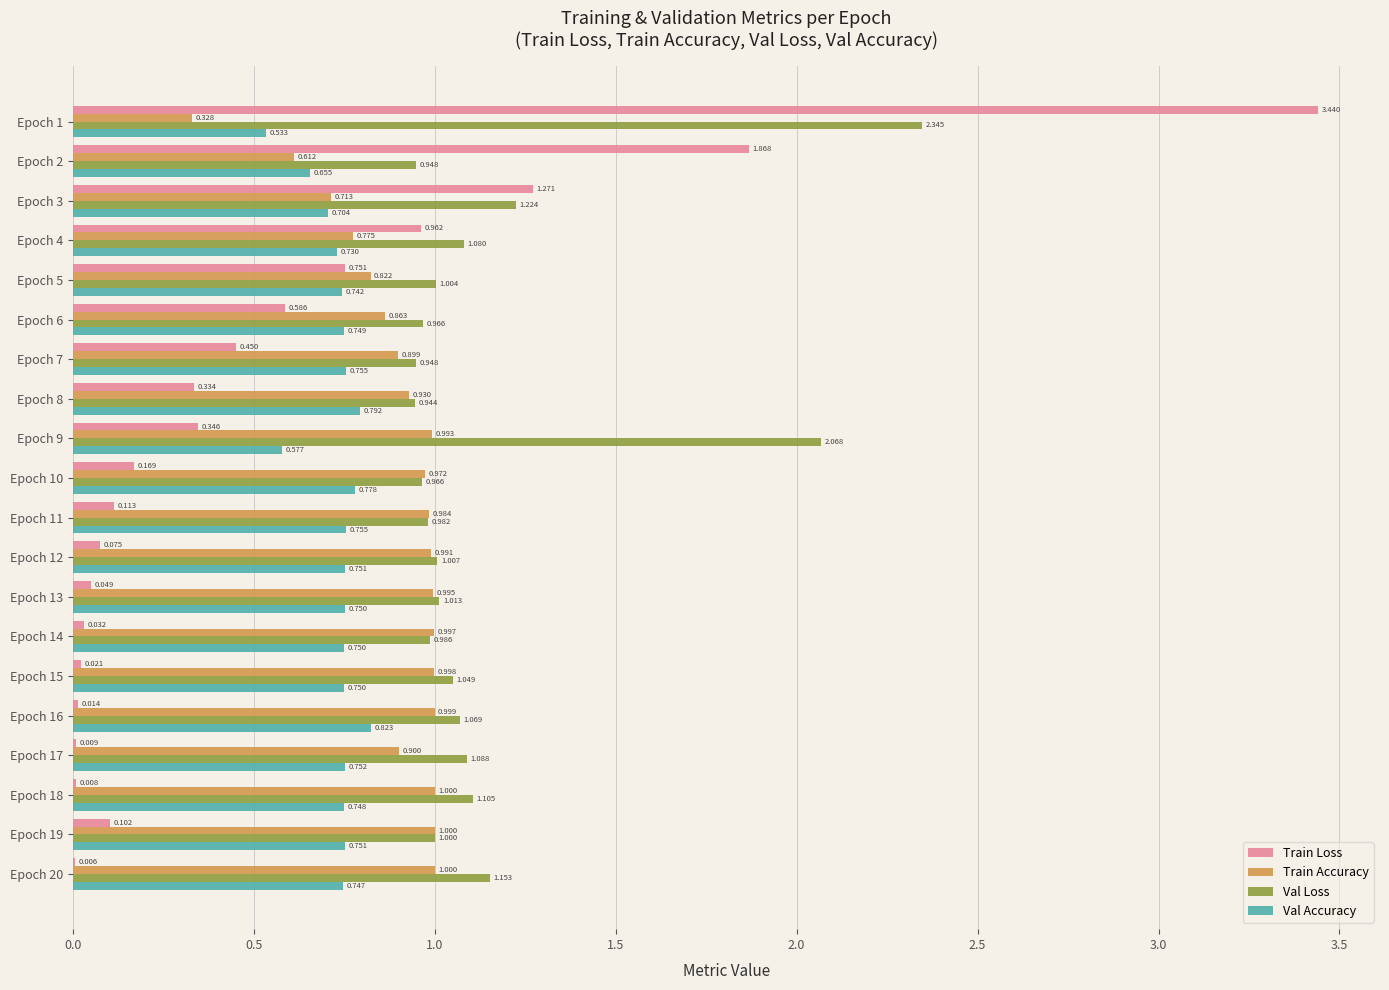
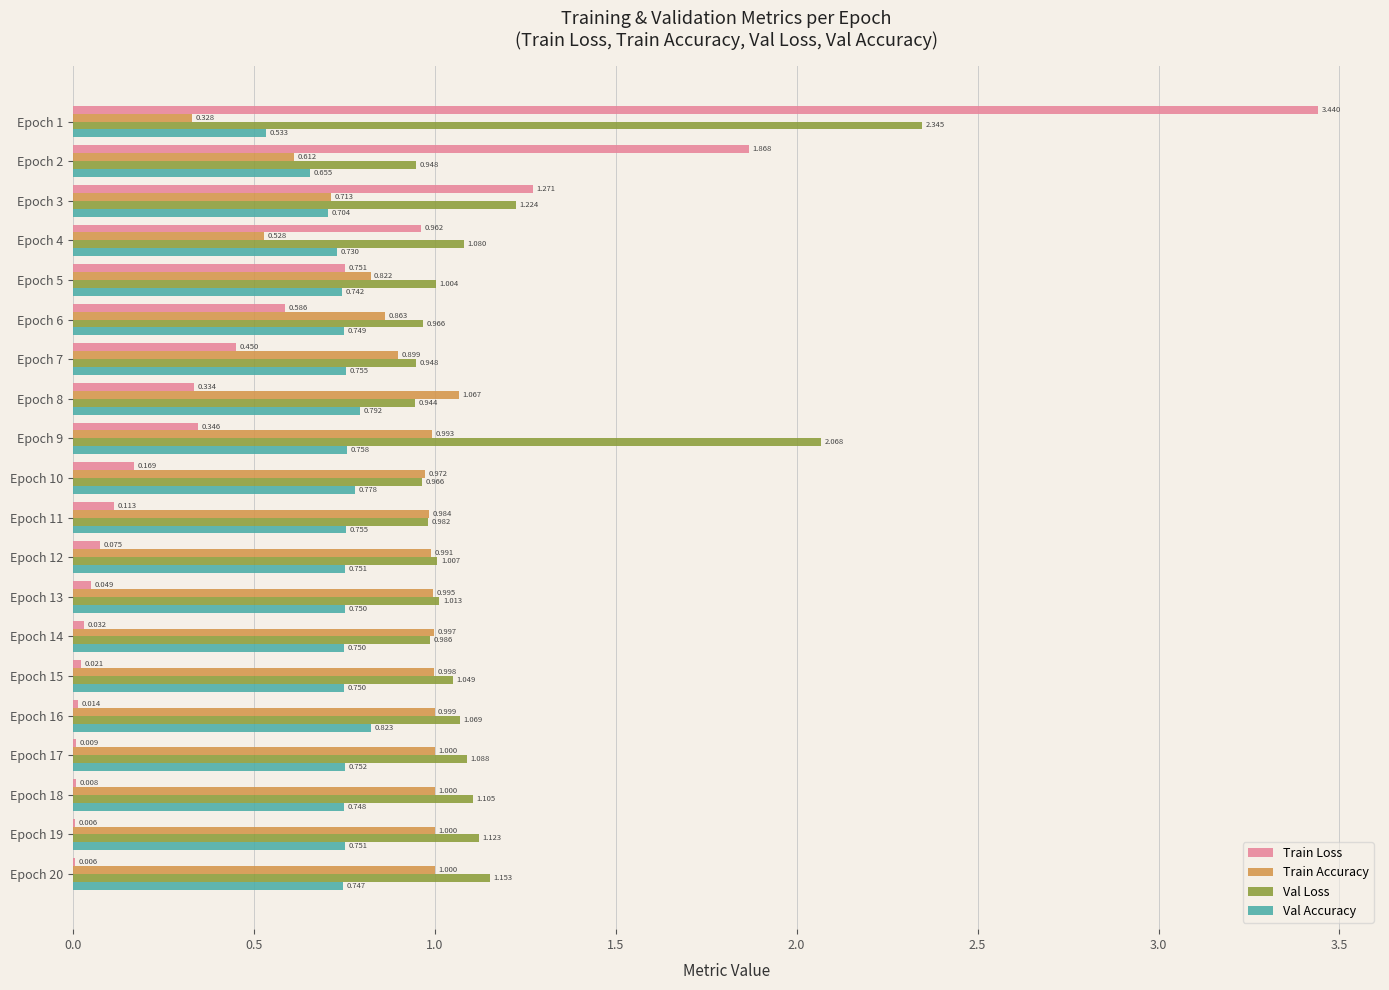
  {
    "Train Loss": {
      "Epoch 1": 3.440,
      "Epoch 2": 1.868,
      "Epoch 3": 1.271,
      "Epoch 4": 0.962,
      "Epoch 5": 0.751,
      "Epoch 6": 0.586,
      "Epoch 7": 0.450,
      "Epoch 8": 0.334,
      "Epoch 9": 0.346,
      "Epoch 10": 0.169,
      "Epoch 11": 0.113,
      "Epoch 12": 0.075,
      "Epoch 13": 0.049,
      "Epoch 14": 0.032,
      "Epoch 15": 0.021,
      "Epoch 16": 0.014,
      "Epoch 17": 0.009,
      "Epoch 18": 0.008,
-     "Epoch 19": 0.102,
+     "Epoch 19": 0.006,
      "Epoch 20": 0.006
    },
    "Train Accuracy": {
      "Epoch 1": 0.328,
      "Epoch 2": 0.612,
      "Epoch 3": 0.713,
-     "Epoch 4": 0.775,
+     "Epoch 4": 0.528,
      "Epoch 5": 0.822,
      "Epoch 6": 0.863,
      "Epoch 7": 0.899,
-     "Epoch 8": 0.930,
+     "Epoch 8": 1.067,
      "Epoch 9": 0.993,
      "Epoch 10": 0.972,
      "Epoch 11": 0.984,
      "Epoch 12": 0.991,
      "Epoch 13": 0.995,
      "Epoch 14": 0.997,
      "Epoch 15": 0.998,
      "Epoch 16": 0.999,
-     "Epoch 17": 0.900,
+     "Epoch 17": 1.000,
      "Epoch 18": 1.000,
      "Epoch 19": 1.000,
      "Epoch 20": 1.000
    },
    "Val Loss": {
      "Epoch 1": 2.345,
      "Epoch 2": 0.948,
      "Epoch 3": 1.224,
      "Epoch 4": 1.080,
      "Epoch 5": 1.004,
      "Epoch 6": 0.966,
      "Epoch 7": 0.948,
      "Epoch 8": 0.944,
      "Epoch 9": 2.068,
      "Epoch 10": 0.966,
      "Epoch 11": 0.982,
      "Epoch 12": 1.007,
      "Epoch 13": 1.013,
      "Epoch 14": 0.986,
      "Epoch 15": 1.049,
      "Epoch 16": 1.069,
      "Epoch 17": 1.088,
      "Epoch 18": 1.105,
-     "Epoch 19": 1.000,
+     "Epoch 19": 1.123,
      "Epoch 20": 1.153
    },
    "Val Accuracy": {
      "Epoch 1": 0.533,
      "Epoch 2": 0.655,
      "Epoch 3": 0.704,
      "Epoch 4": 0.730,
      "Epoch 5": 0.742,
      "Epoch 6": 0.749,
      "Epoch 7": 0.755,
      "Epoch 8": 0.792,
-     "Epoch 9": 0.577,
+     "Epoch 9": 0.758,
      "Epoch 10": 0.778,
      "Epoch 11": 0.755,
      "Epoch 12": 0.751,
      "Epoch 13": 0.750,
      "Epoch 14": 0.750,
      "Epoch 15": 0.750,
      "Epoch 16": 0.823,
      "Epoch 17": 0.752,
      "Epoch 18": 0.748,
      "Epoch 19": 0.751,
      "Epoch 20": 0.747
    }
  }
